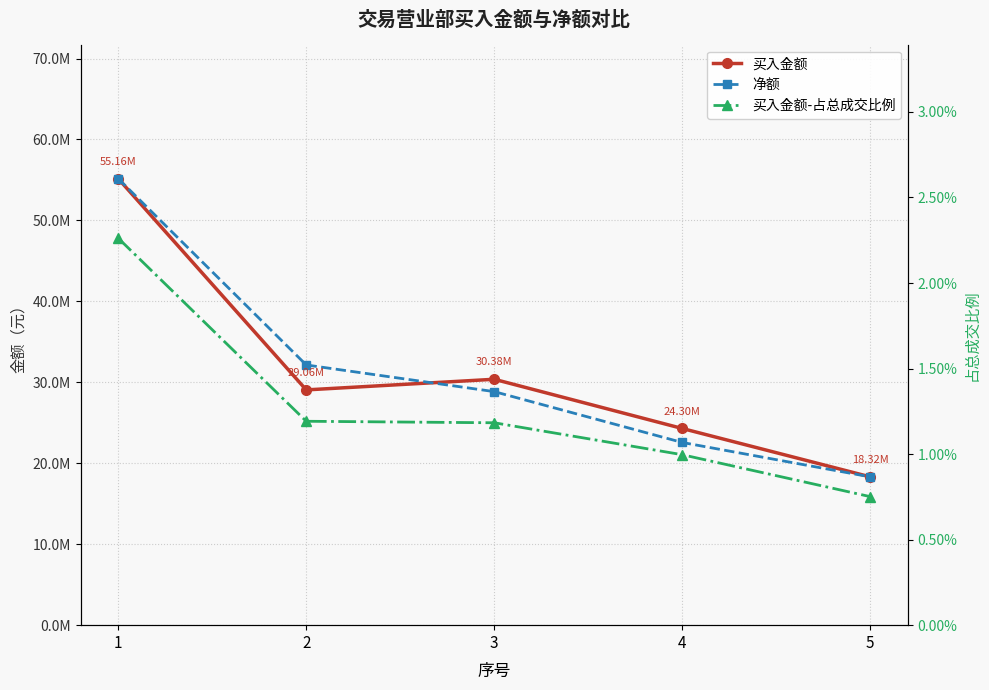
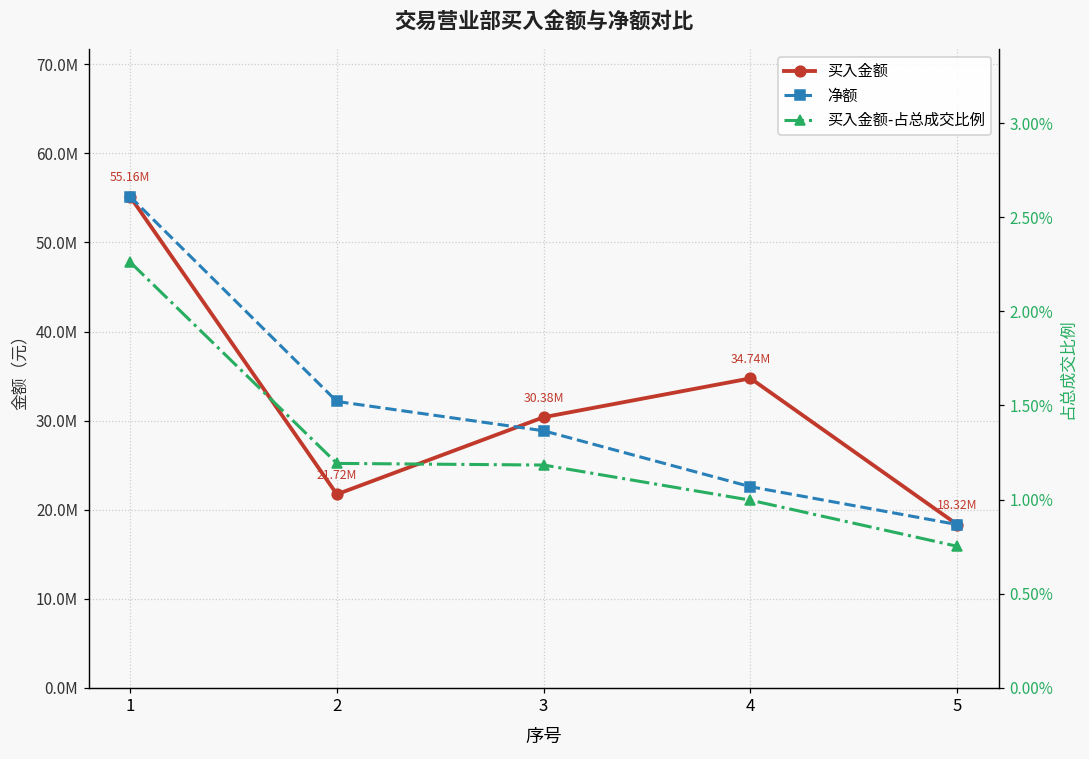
  {
    "买入金额": {
-     "2": "29.06M",
+     "2": "21.72M",
      "3": "30.38M",
-     "4": "24.30M"
+     "4": "34.74M"
    }
  }
